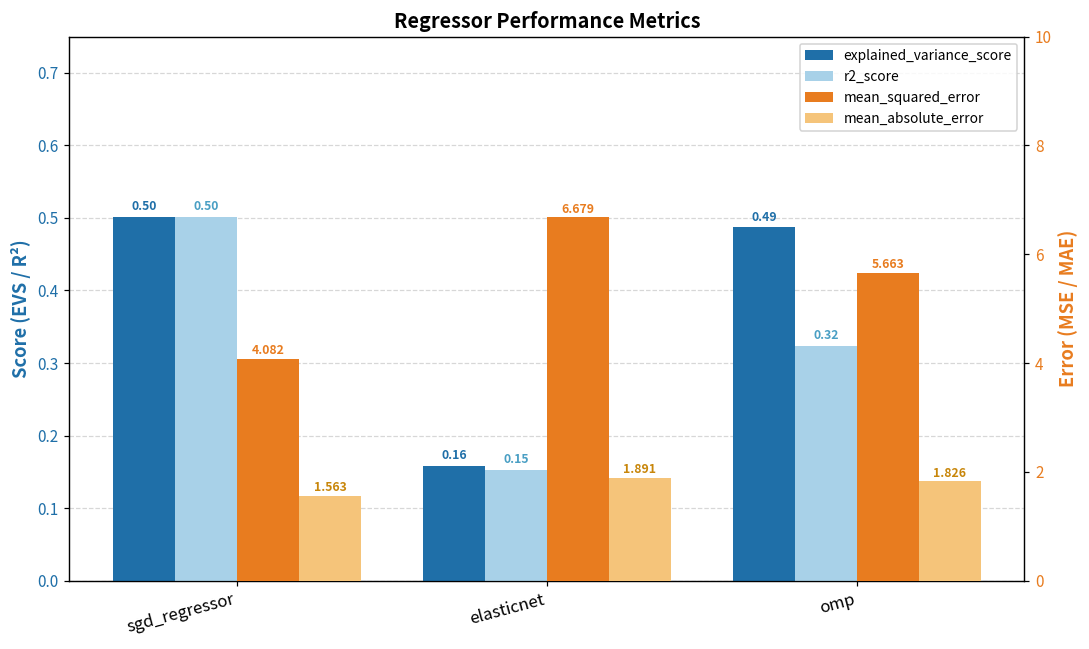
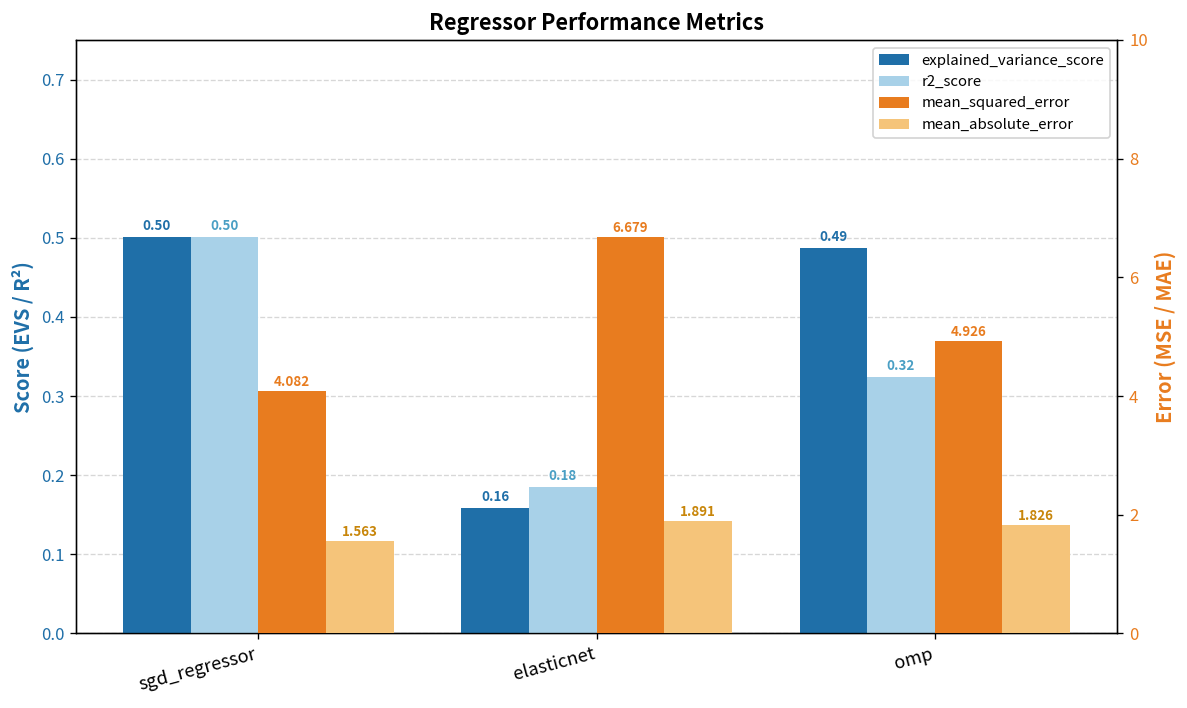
  {
    "explained_variance_score": {
      "sgd_regressor": 0.50,
      "elasticnet": 0.16,
      "omp": 0.49
    },
    "r2_score": {
      "sgd_regressor": 0.50,
-     "elasticnet": 0.15,
+     "elasticnet": 0.18,
      "omp": 0.32
    },
    "mean_squared_error": {
      "sgd_regressor": 4.082,
      "elasticnet": 6.679,
-     "omp": 5.663
+     "omp": 4.926
    },
    "mean_absolute_error": {
      "sgd_regressor": 1.563,
      "elasticnet": 1.891,
      "omp": 1.826
    }
  }
